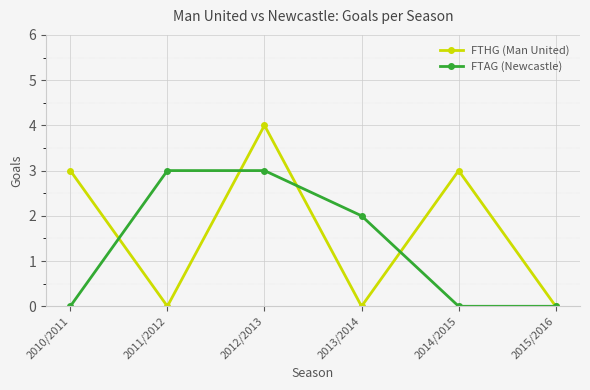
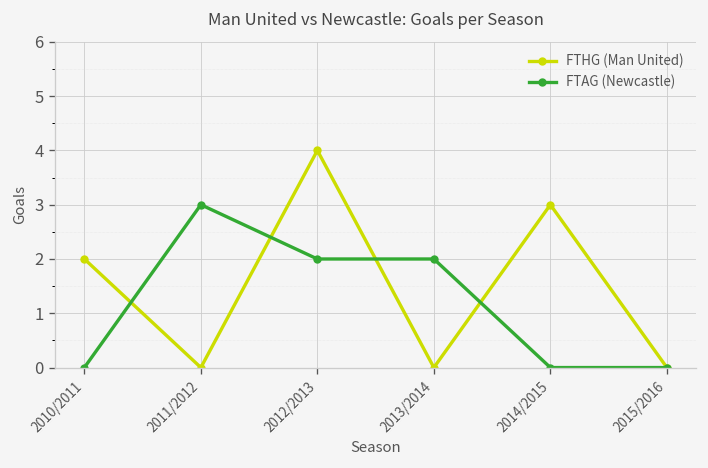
  {
    "FTHG (Man United)": {
-     "2010/2011": 3,
+     "2010/2011": 2,
      "2011/2012": 0,
      "2012/2013": 4,
      "2013/2014": 0,
      "2014/2015": 3
    },
    "FTAG (Newcastle)": {
      "2010/2011": 0,
      "2011/2012": 3,
-     "2012/2013": 3,
+     "2012/2013": 2,
      "2013/2014": 2,
      "2014/2015": 0
    }
  }
